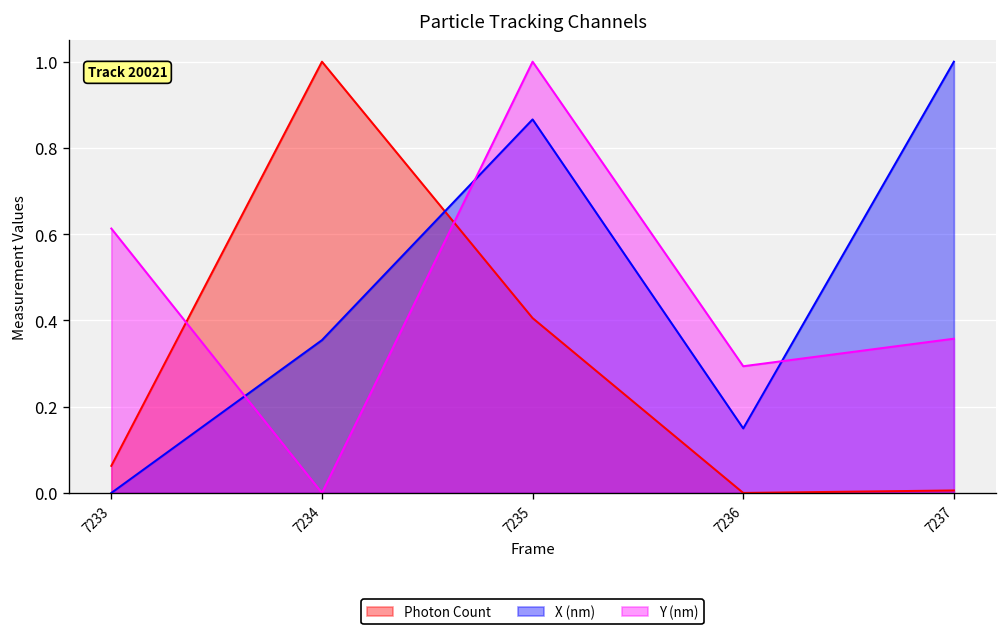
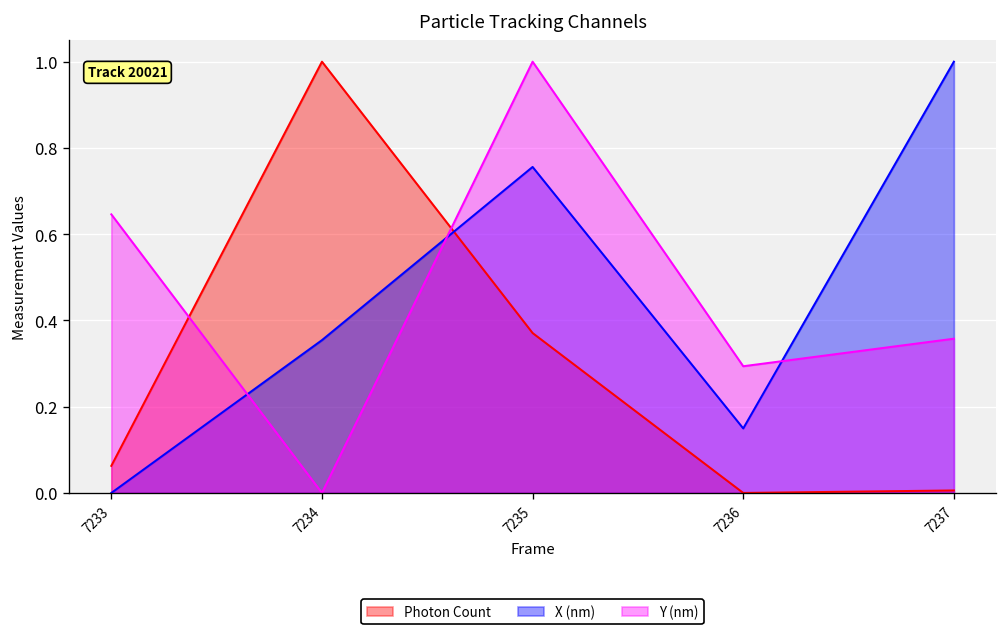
  {
    "Photon Count": {
      "7233": 0.06,
      "7234": 1.00,
-     "7235": 0.41,
+     "7235": 0.37,
      "7236": 0.00,
      "7237": 0.01
    },
    "X (nm)": {
      "7233": 0.00,
      "7234": 0.35,
-     "7235": 0.87,
+     "7235": 0.76,
      "7236": 0.15,
      "7237": 1.00
    },
    "Y (nm)": {
-     "7233": 0.61,
+     "7233": 0.65,
      "7234": 0.00,
      "7235": 1.00,
      "7236": 0.29,
      "7237": 0.36
    }
  }
